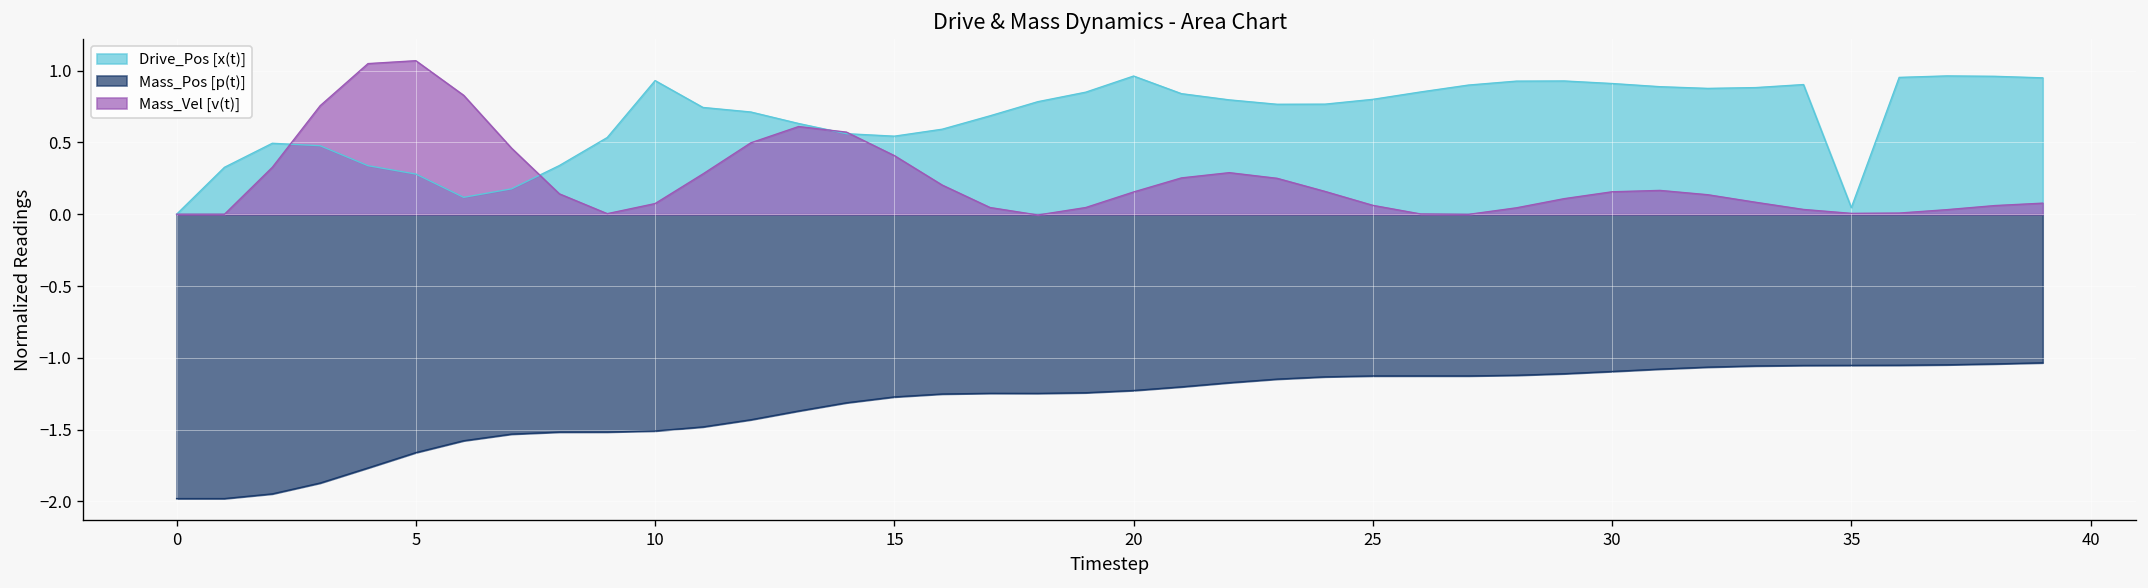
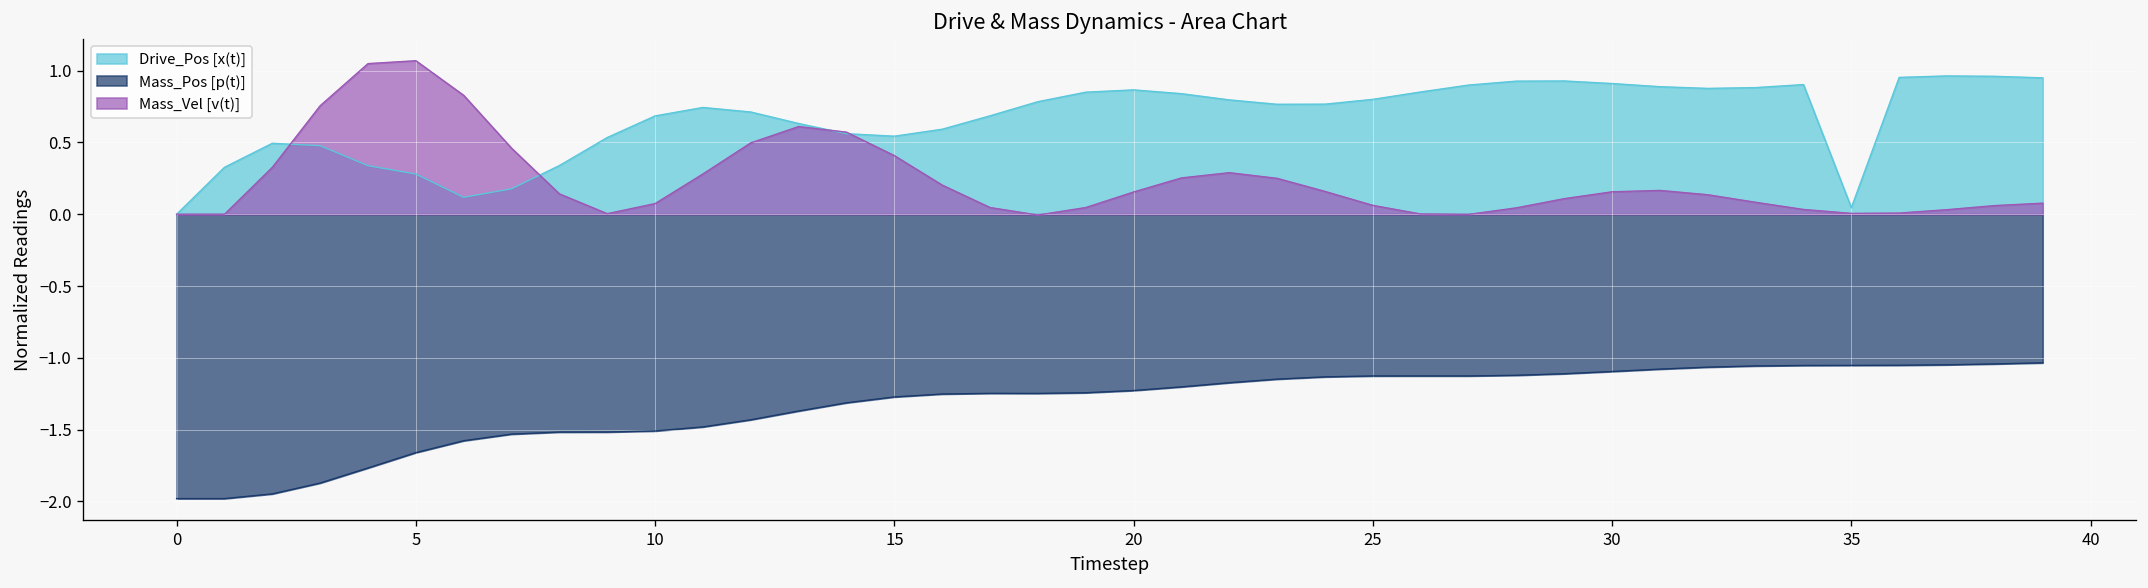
  {
    "Drive_Pos [x(t)]": {
      "5": 0.28,
-     "10": 0.93,
+     "10": 0.69,
      "15": 0.54,
-     "20": 0.96,
+     "20": 0.87,
      "25": 0.80,
      "30": 0.91,
      "35": 0.05
    }
  }
